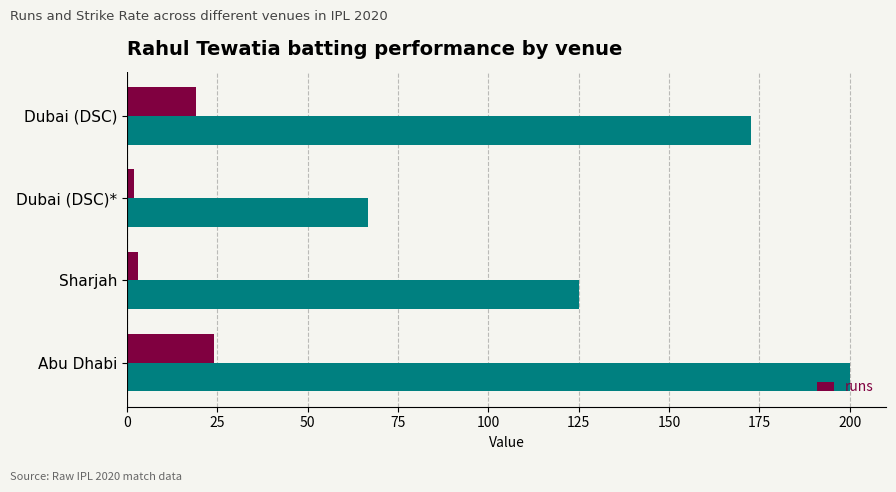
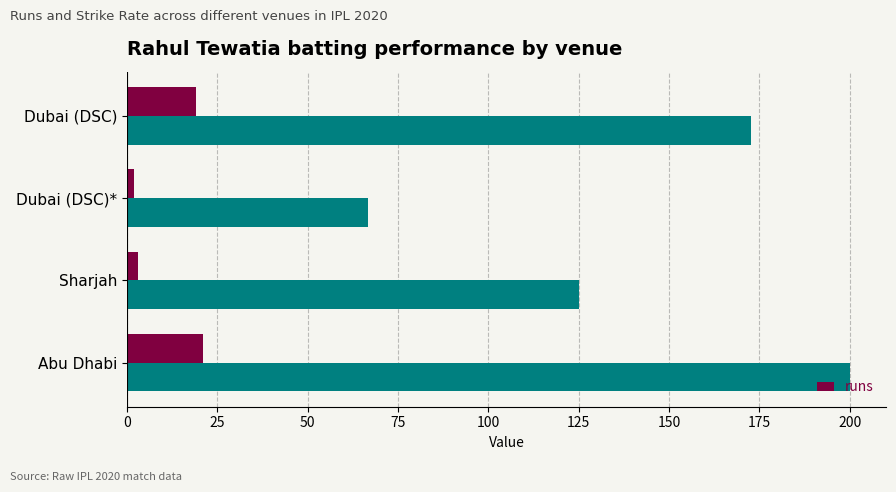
  {
    "runs": {
      "Dubai (DSC)": 19,
      "Dubai (DSC)*": 2,
      "Sharjah": 3,
-     "Abu Dhabi": 24
+     "Abu Dhabi": 21
    }
  }
